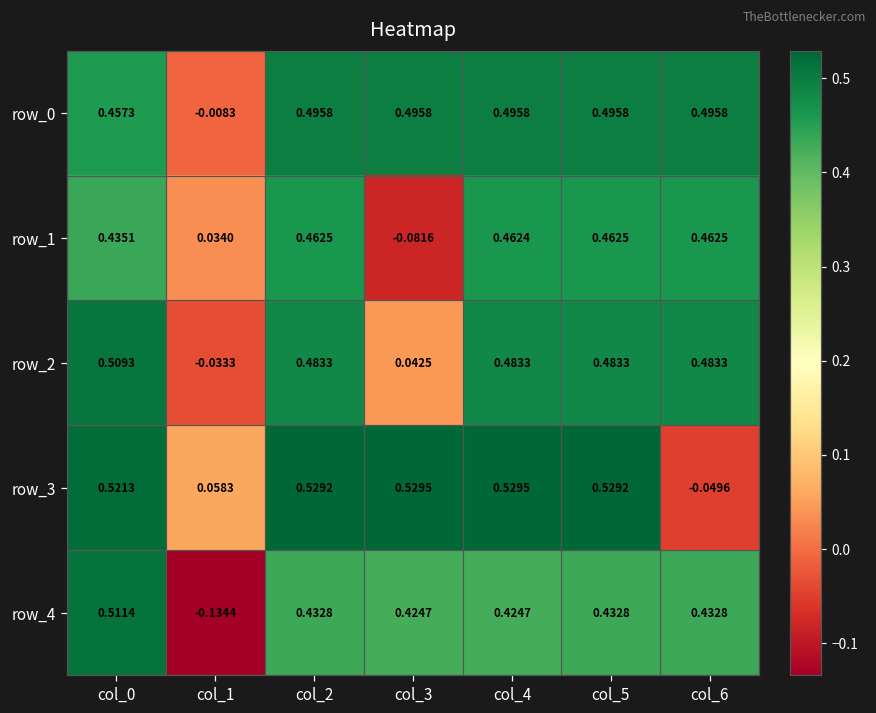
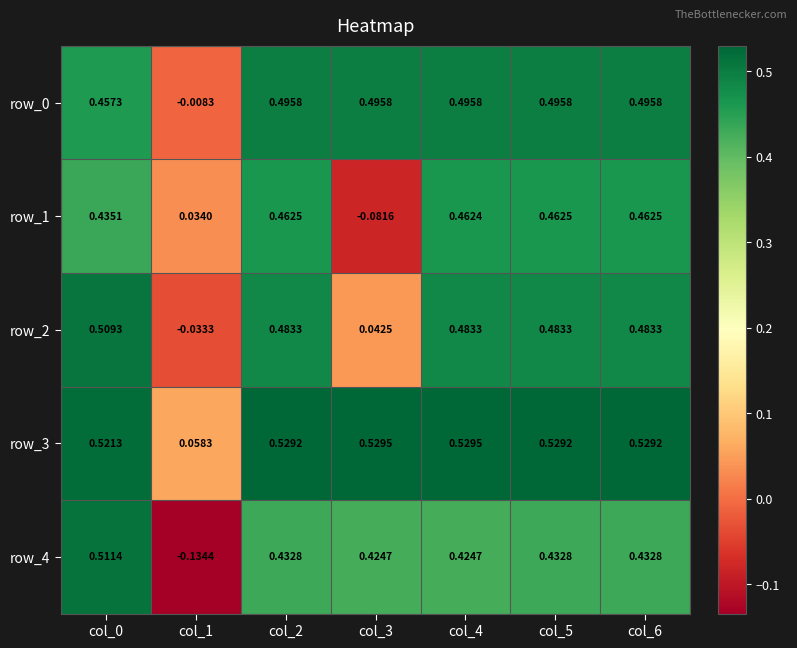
  {
    "row_0": {
      "col_0": 0.4573,
      "col_1": -0.0083,
      "col_2": 0.4958,
      "col_3": 0.4958,
      "col_4": 0.4958,
      "col_5": 0.4958,
      "col_6": 0.4958
    },
    "row_1": {
      "col_0": 0.4351,
      "col_1": 0.0340,
      "col_2": 0.4625,
      "col_3": -0.0816,
      "col_4": 0.4624,
      "col_5": 0.4625,
      "col_6": 0.4625
    },
    "row_2": {
      "col_0": 0.5093,
      "col_1": -0.0333,
      "col_2": 0.4833,
      "col_3": 0.0425,
      "col_4": 0.4833,
      "col_5": 0.4833,
      "col_6": 0.4833
    },
    "row_3": {
      "col_0": 0.5213,
      "col_1": 0.0583,
      "col_2": 0.5292,
      "col_3": 0.5295,
      "col_4": 0.5295,
      "col_5": 0.5292,
-     "col_6": -0.0496
+     "col_6": 0.5292
    },
    "row_4": {
      "col_0": 0.5114,
      "col_1": -0.1344,
      "col_2": 0.4328,
      "col_3": 0.4247,
      "col_4": 0.4247,
      "col_5": 0.4328,
      "col_6": 0.4328
    }
  }
